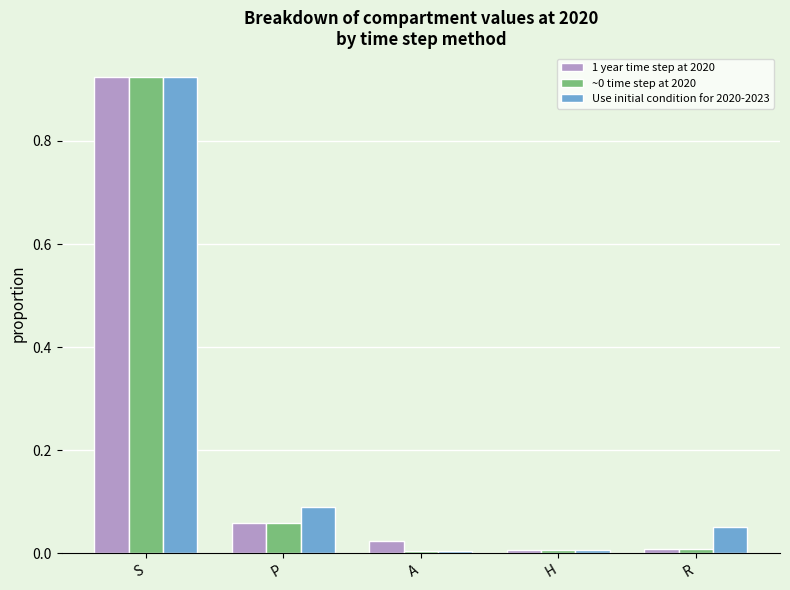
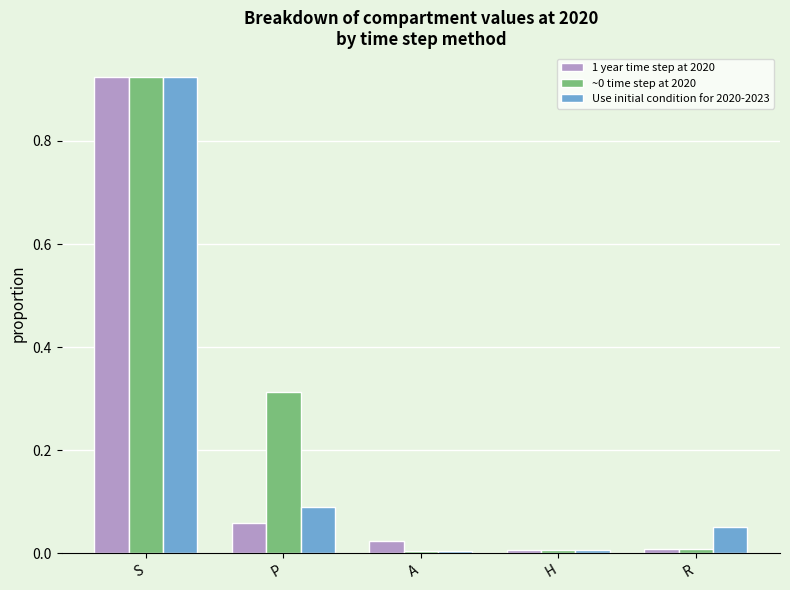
  {
    "1 year time step at 2020": {
      "S": 0.92,
      "P": 0.06,
      "A": 0.02,
      "H": 0.01,
      "R": 0.01
    },
    "~0 time step at 2020": {
      "S": 0.92,
-     "P": 0.06,
+     "P": 0.31,
      "H": 0.01,
      "R": 0.01
    },
    "Use initial condition for 2020-2023": {
      "S": 0.92,
      "P": 0.09,
      "H": 0.01,
      "R": 0.05
    }
  }
